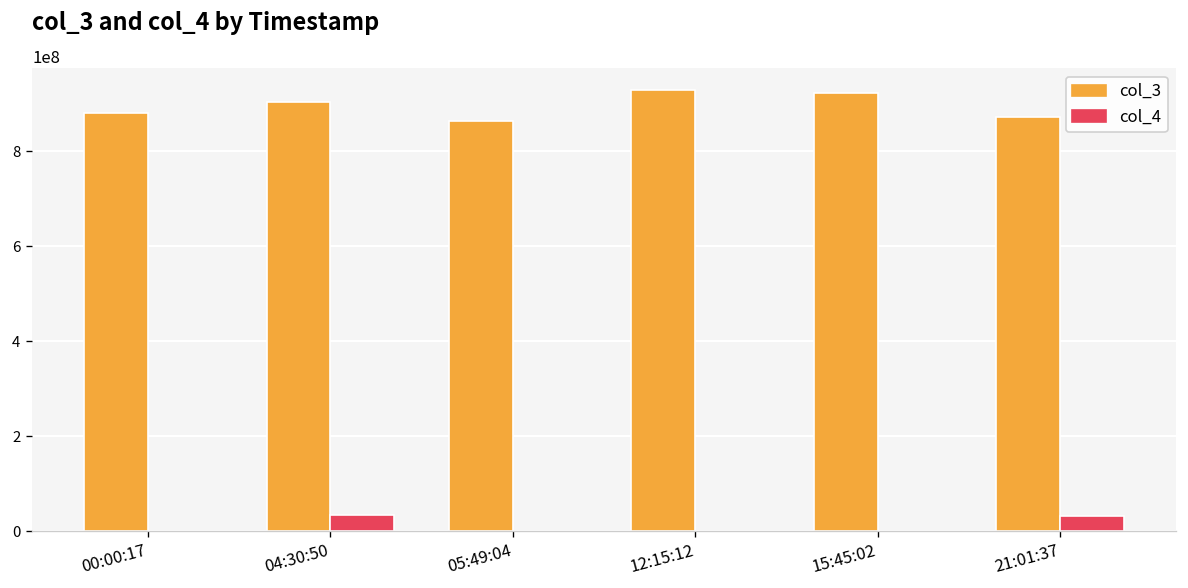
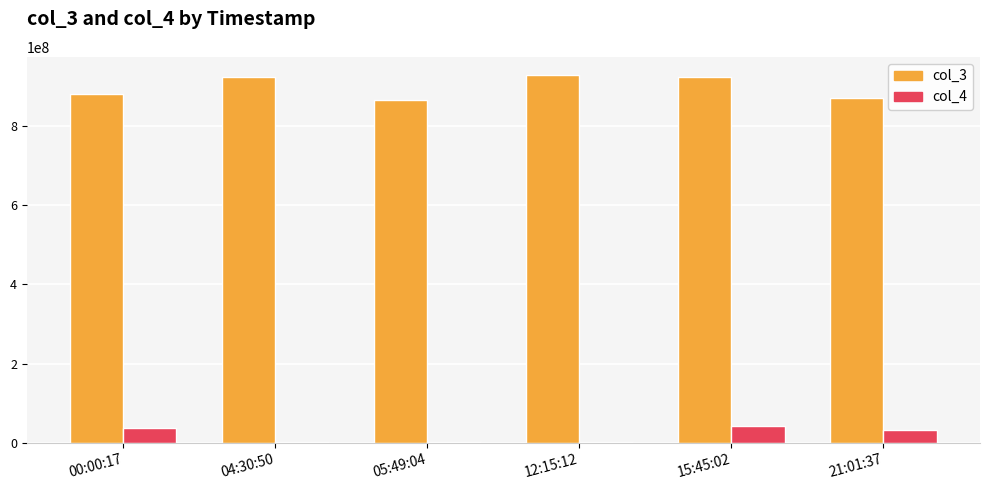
  {
    "col_3": {
      "00:00:17": 880000000,
-     "04:30:50": 900000000,
+     "04:30:50": 920000000,
      "05:49:04": 860000000,
      "12:15:12": 930000000,
      "15:45:02": 920000000,
      "21:01:37": 870000000
    },
    "col_4": {
-     "00:00:17": 0,
-     "04:30:50": 30000000,
-     "15:45:02": 0,
+     "00:00:17": 40000000,
+     "04:30:50": 0,
+     "15:45:02": 40000000,
      "21:01:37": 30000000
    }
  }
